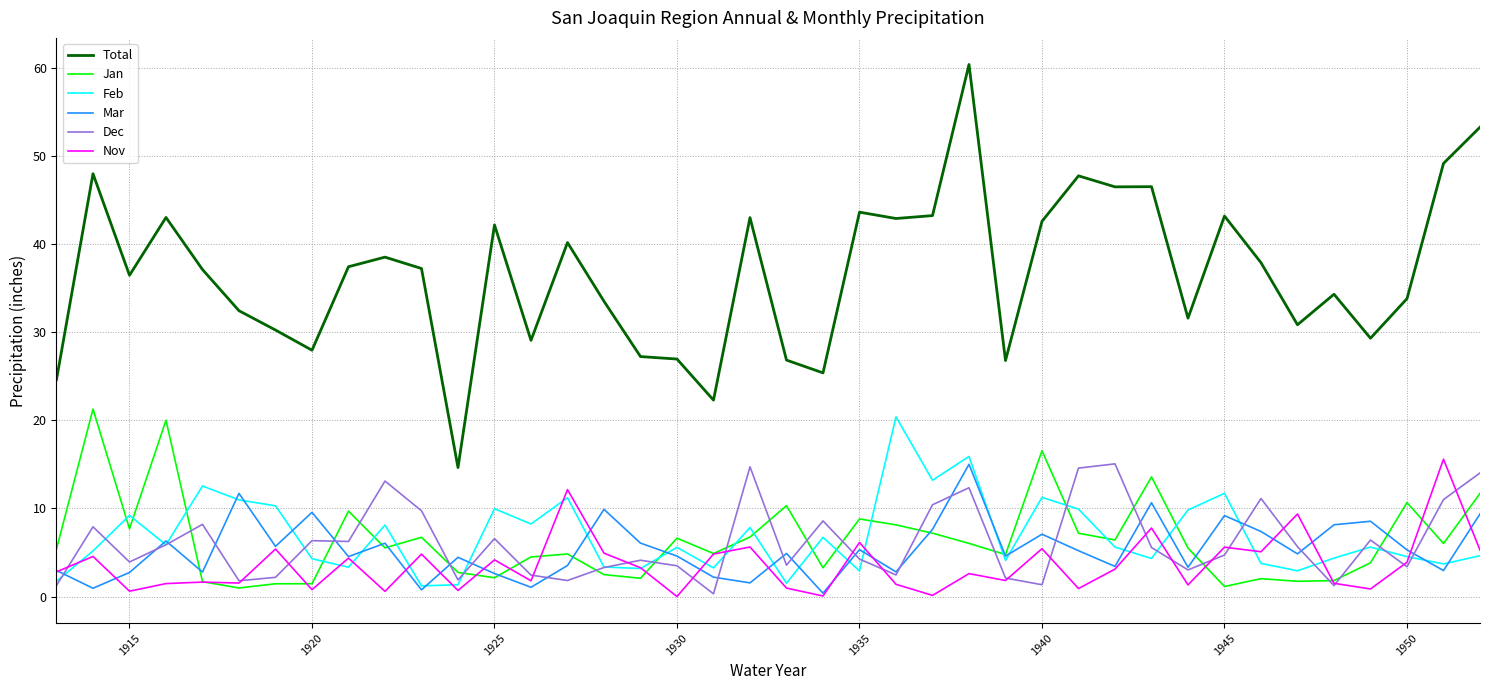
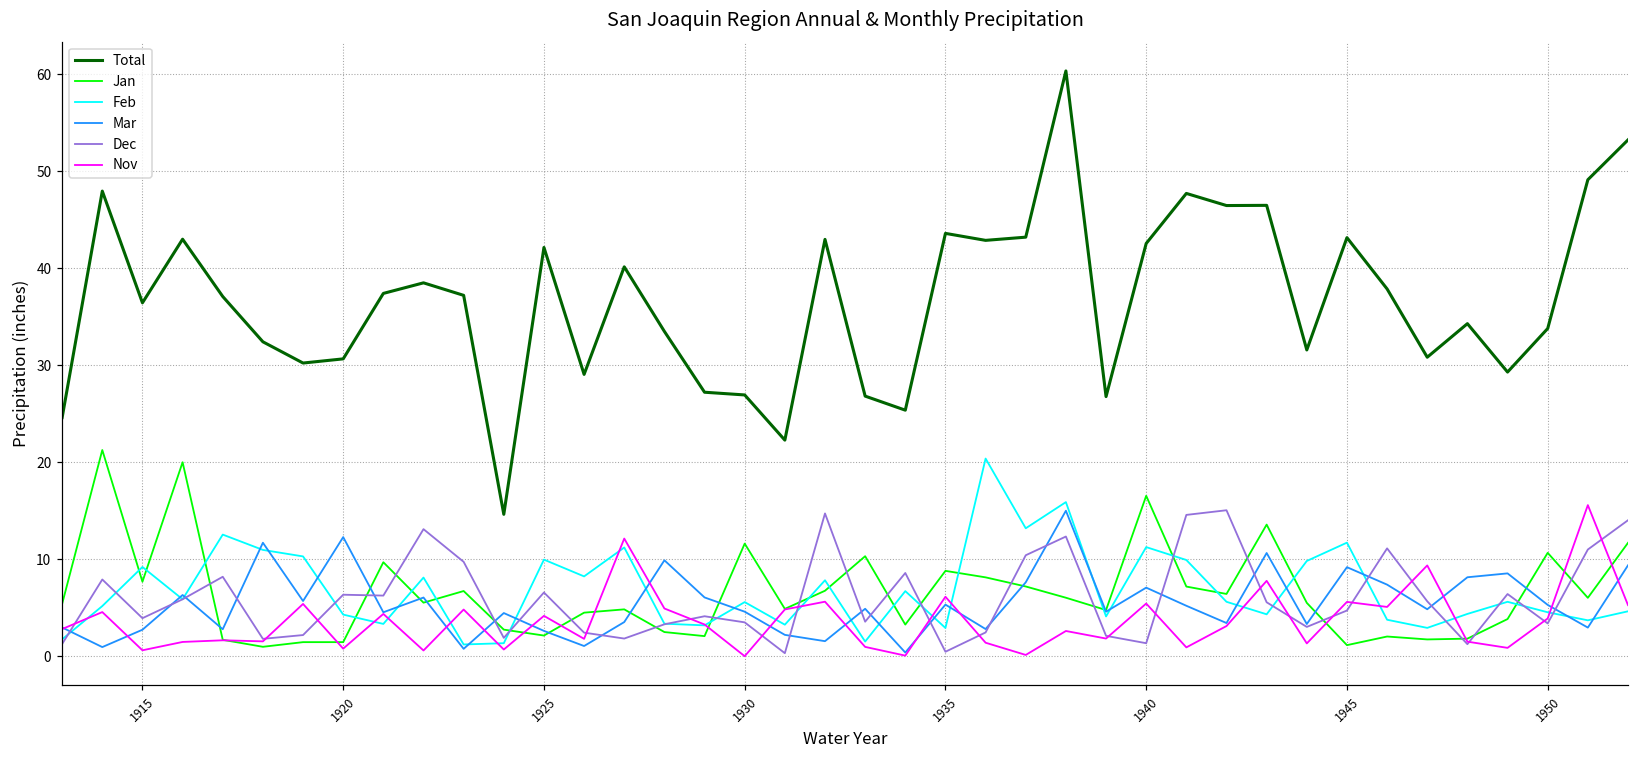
  {
    "Total": {
      "1915": 36,
-     "1920": 28,
+     "1920": 31,
      "1925": 42,
      "1930": 27,
      "1935": 44,
      "1940": 43,
      "1945": 43,
      "1950": 34
    },
    "Jan": {
      "1915": 8,
      "1920": 1,
      "1925": 2,
-     "1930": 7,
+     "1930": 12,
      "1935": 9,
      "1940": 17,
      "1945": 1,
      "1950": 11
    },
    "Feb": {
      "1915": 9,
      "1920": 4,
      "1925": 10,
      "1930": 6,
      "1935": 3,
      "1940": 11,
      "1945": 12,
      "1950": 5
    },
    "Mar": {
      "1915": 3,
-     "1920": 10,
+     "1920": 12,
      "1925": 3,
      "1930": 5,
      "1935": 5,
      "1940": 7,
      "1945": 9,
      "1950": 5
    },
    "Dec": {
      "1915": 4,
      "1920": 6,
      "1925": 7,
      "1930": 3,
-     "1935": 4,
+     "1935": 0,
      "1940": 1,
      "1945": 5,
      "1950": 3
    },
    "Nov": {
      "1915": 1,
      "1920": 1,
      "1925": 4,
      "1930": 0,
      "1935": 6,
      "1940": 5,
      "1945": 6,
      "1950": 4
    }
  }
